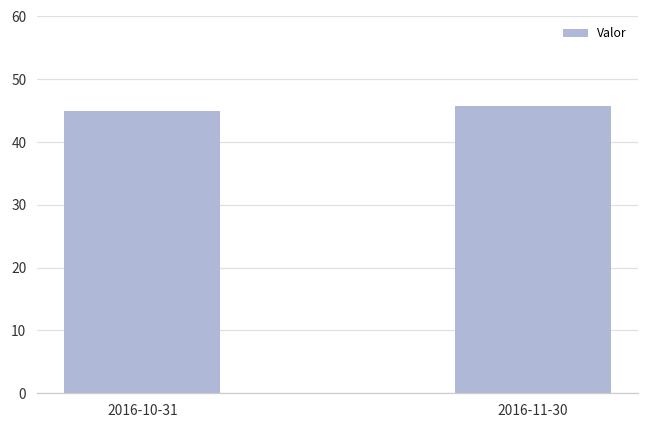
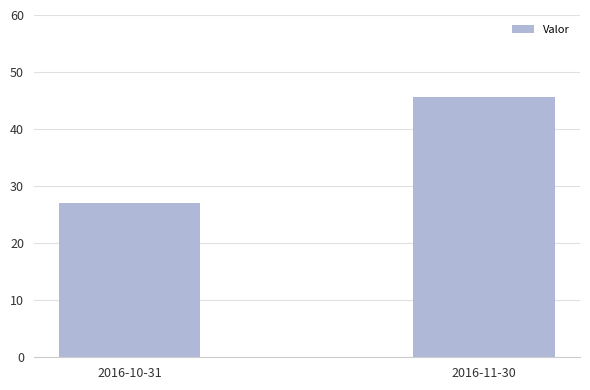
  {
-   "2016-10-31": 45,
+   "2016-10-31": 27,
    "2016-11-30": 46
  }
